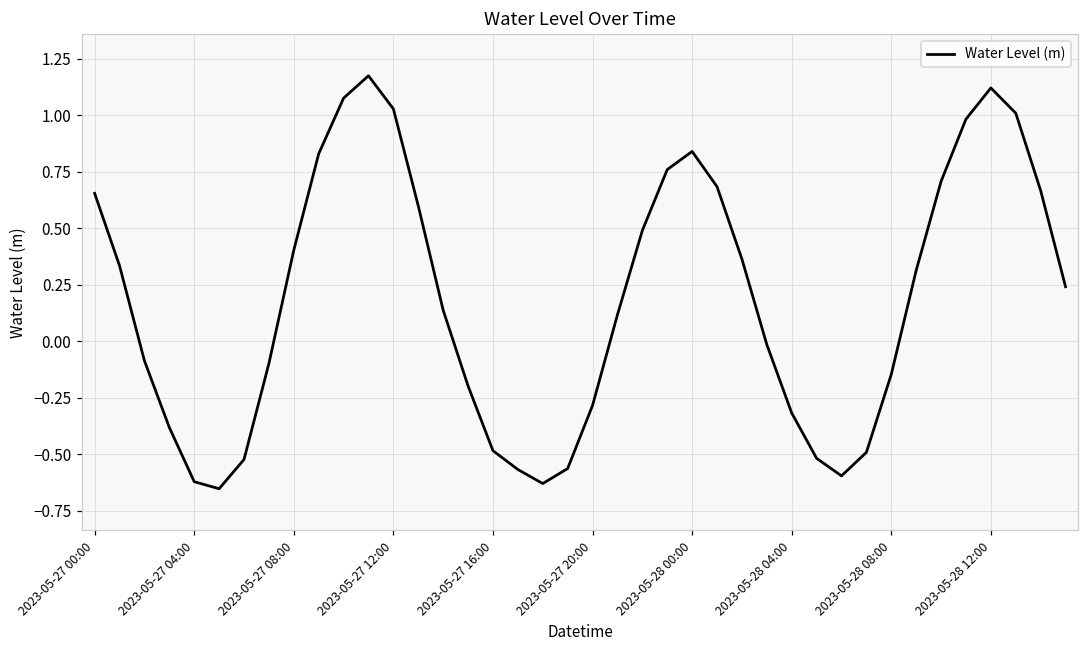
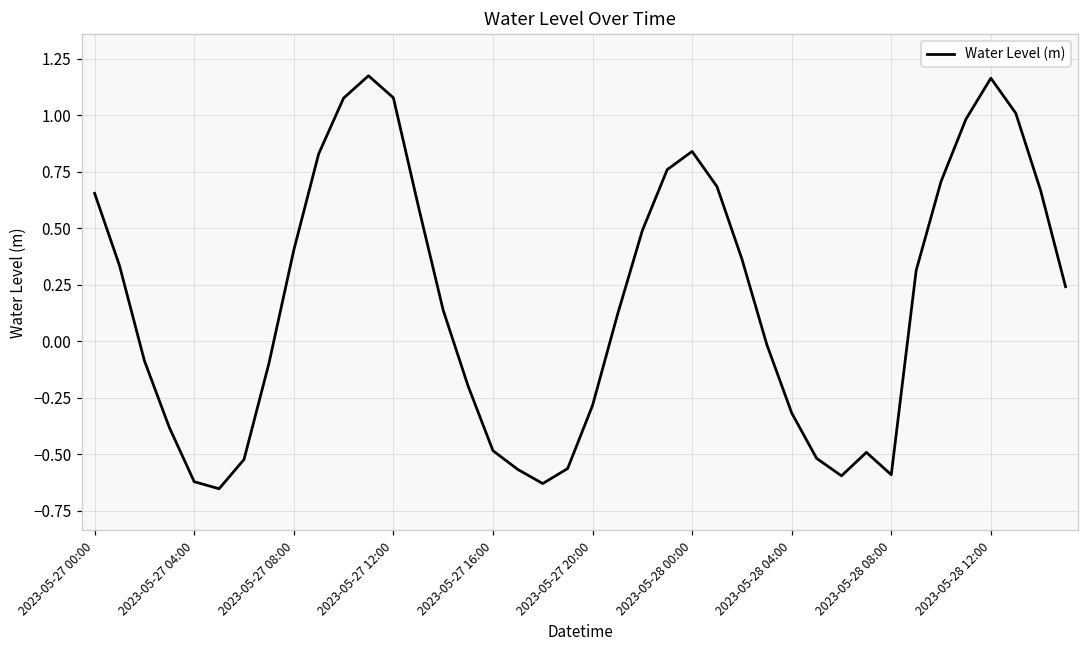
  {
    "2023-05-27 00:00": 0.65,
    "2023-05-27 04:00": -0.62,
    "2023-05-27 08:00": 0.40,
-   "2023-05-27 12:00": 1.03,
+   "2023-05-27 12:00": 1.08,
    "2023-05-27 16:00": -0.48,
    "2023-05-27 20:00": -0.28,
    "2023-05-28 00:00": 0.84,
    "2023-05-28 04:00": -0.32,
-   "2023-05-28 08:00": -0.15,
-   "2023-05-28 12:00": 1.12
+   "2023-05-28 08:00": -0.59,
+   "2023-05-28 12:00": 1.16
  }
